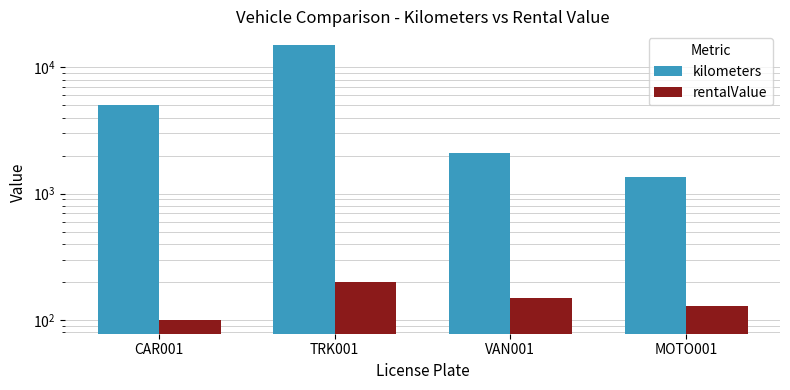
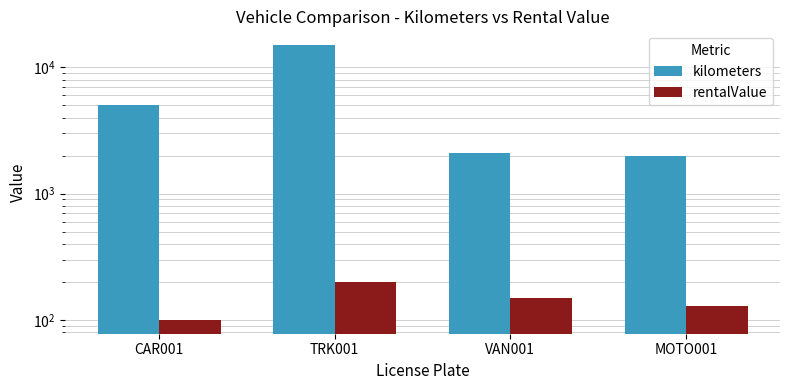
  {
    "kilometers": {
      "CAR001": 5000,
      "TRK001": 15000,
      "VAN001": 2100,
-     "MOTO001": 1400
+     "MOTO001": 2000
    },
    "rentalValue": {
      "CAR001": 100,
      "TRK001": 200,
      "VAN001": 150,
      "MOTO001": 130
    }
  }
